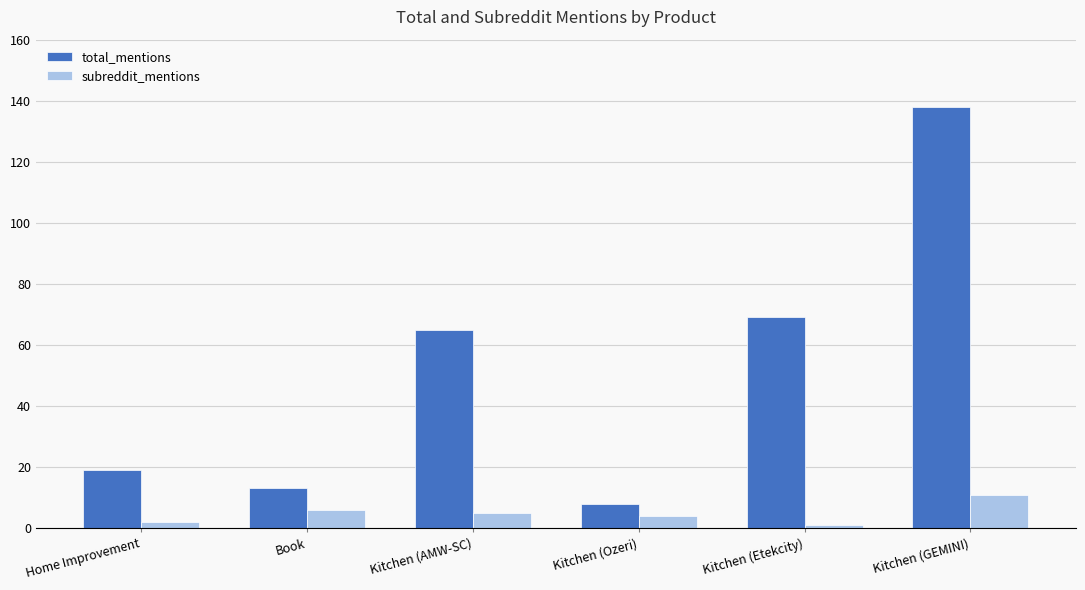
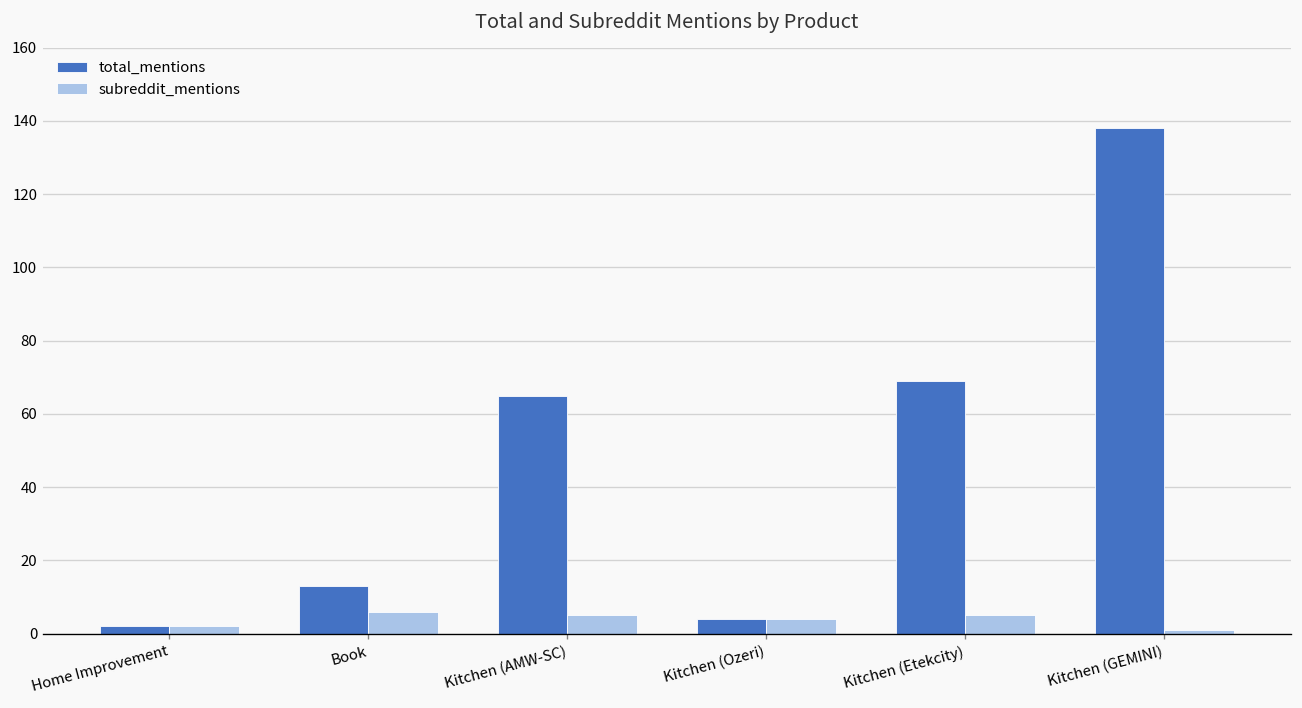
  {
    "total_mentions": {
-     "Home Improvement": 19,
+     "Home Improvement": 2,
      "Book": 13,
      "Kitchen (AMW-SC)": 65,
-     "Kitchen (Ozeri)": 8,
+     "Kitchen (Ozeri)": 4,
      "Kitchen (Etekcity)": 69,
      "Kitchen (GEMINI)": 138
    },
    "subreddit_mentions": {
      "Home Improvement": 2,
      "Book": 6,
      "Kitchen (AMW-SC)": 5,
      "Kitchen (Ozeri)": 4,
-     "Kitchen (Etekcity)": 1,
-     "Kitchen (GEMINI)": 11
+     "Kitchen (Etekcity)": 5,
+     "Kitchen (GEMINI)": 1
    }
  }
